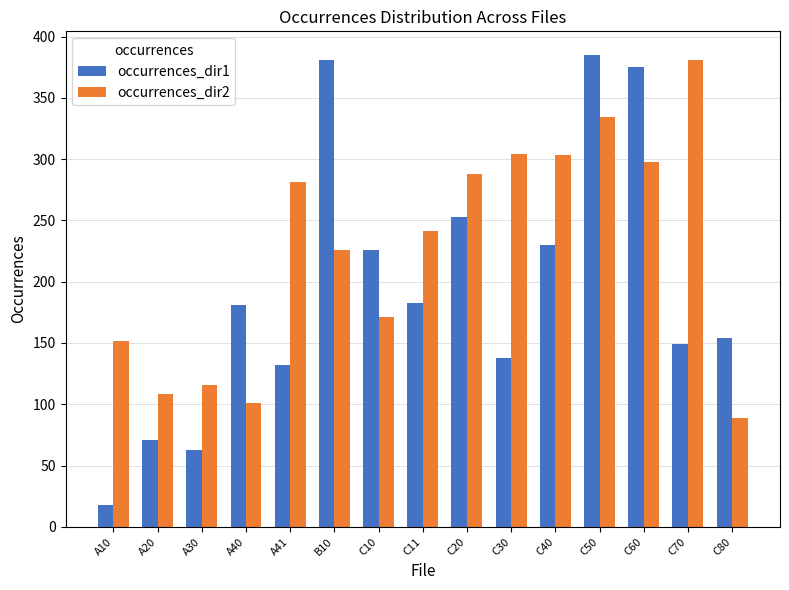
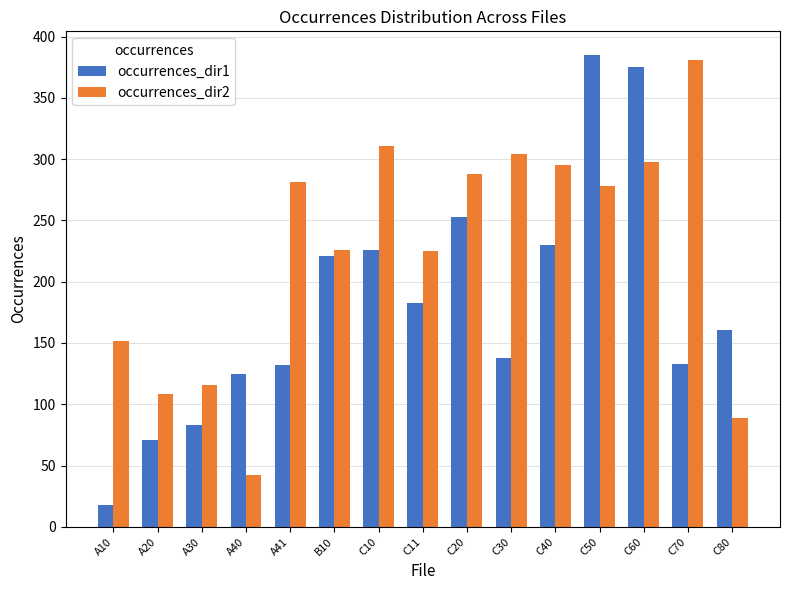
  {
    "occurrences_dir1": {
      "A10": 18,
      "A20": 71,
-     "A30": 63,
-     "A40": 181,
+     "A30": 83,
+     "A40": 125,
      "A41": 132,
-     "B10": 381,
+     "B10": 221,
      "C10": 226,
      "C11": 183,
      "C20": 253,
      "C30": 138,
      "C40": 230,
      "C50": 385,
      "C60": 375,
-     "C70": 149,
-     "C80": 154
+     "C70": 133,
+     "C80": 161
    },
    "occurrences_dir2": {
      "A10": 152,
      "A20": 108,
      "A30": 116,
-     "A40": 101,
+     "A40": 42,
      "A41": 281,
      "B10": 226,
-     "C10": 171,
-     "C11": 241,
+     "C10": 311,
+     "C11": 225,
      "C20": 288,
      "C30": 304,
-     "C40": 303,
-     "C50": 334,
+     "C40": 295,
+     "C50": 278,
      "C60": 298,
      "C70": 381,
      "C80": 89
    }
  }
